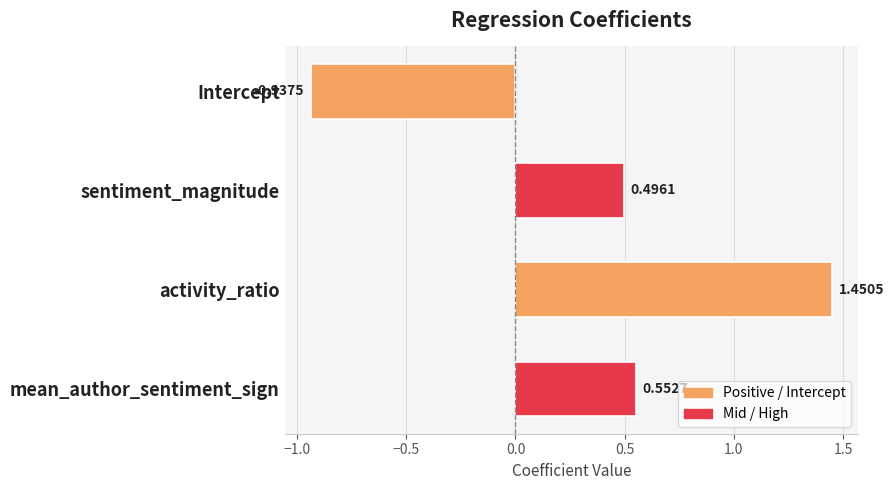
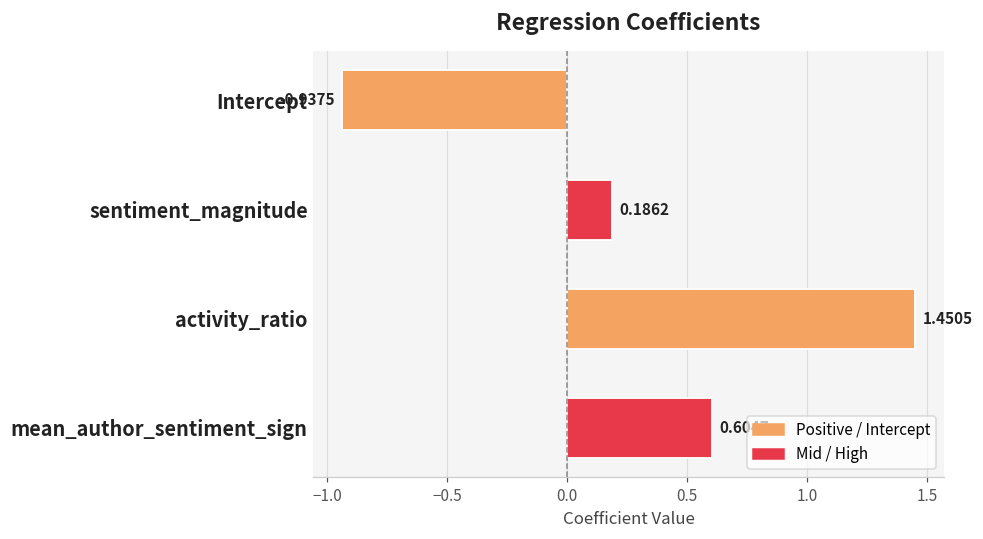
  {
    "Intercept": -0.9375,
-   "sentiment_magnitude": 0.4961,
+   "sentiment_magnitude": 0.1862,
    "activity_ratio": 1.4505,
-   "mean_author_sentiment_sign": 0.55
+   "mean_author_sentiment_sign": 0.60
  }
